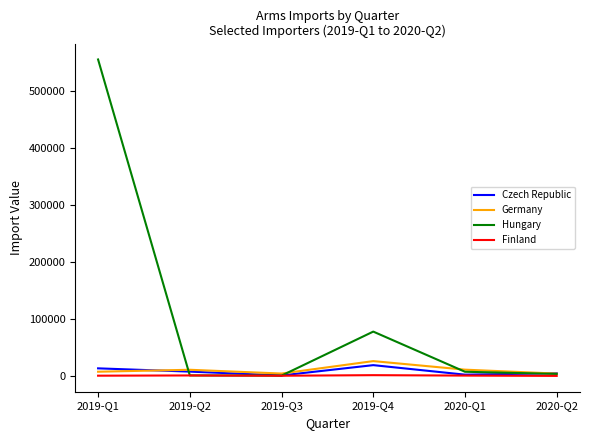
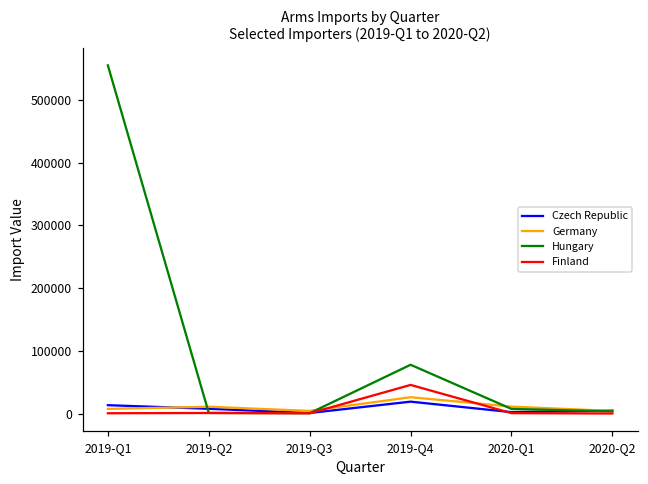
  {
    "Czech Republic": {
      "2019-Q1": 10000,
      "2019-Q4": 20000
    },
    "Germany": {
      "2019-Q1": 10000,
      "2019-Q4": 30000
    },
    "Hungary": {
      "2019-Q1": 560000,
      "2019-Q4": 80000
    },
    "Finland": {
      "2019-Q1": 0,
-     "2019-Q4": 0
+     "2019-Q4": 50000
    }
  }
